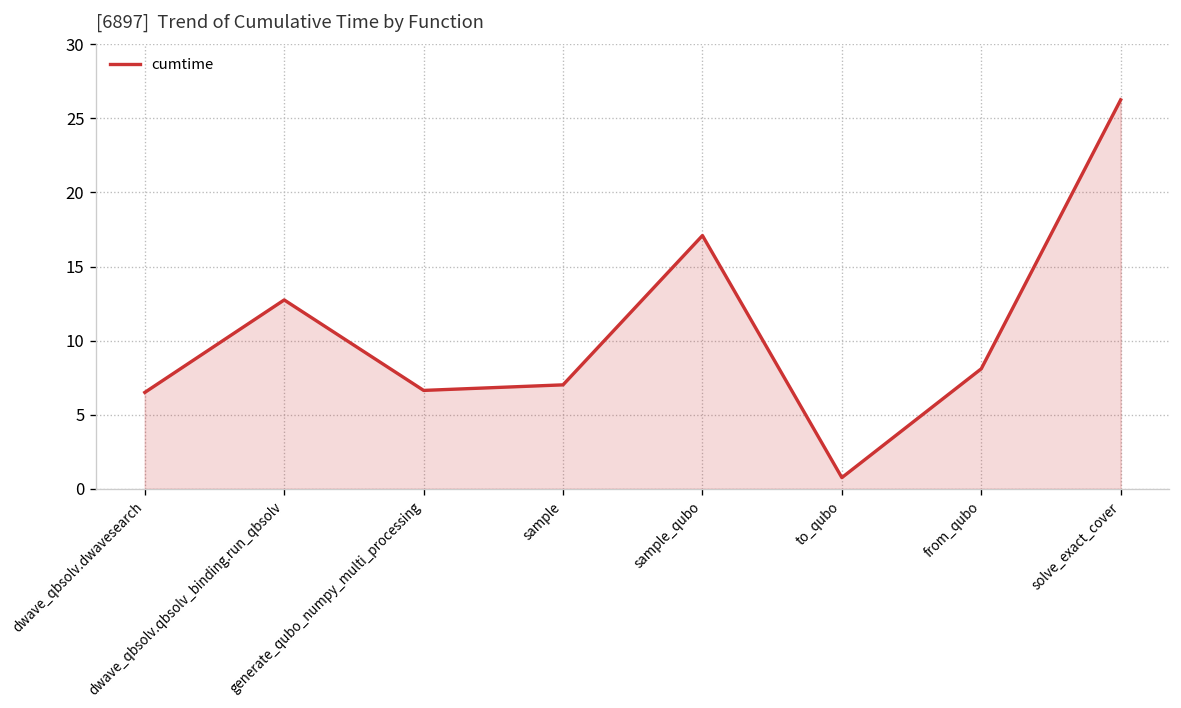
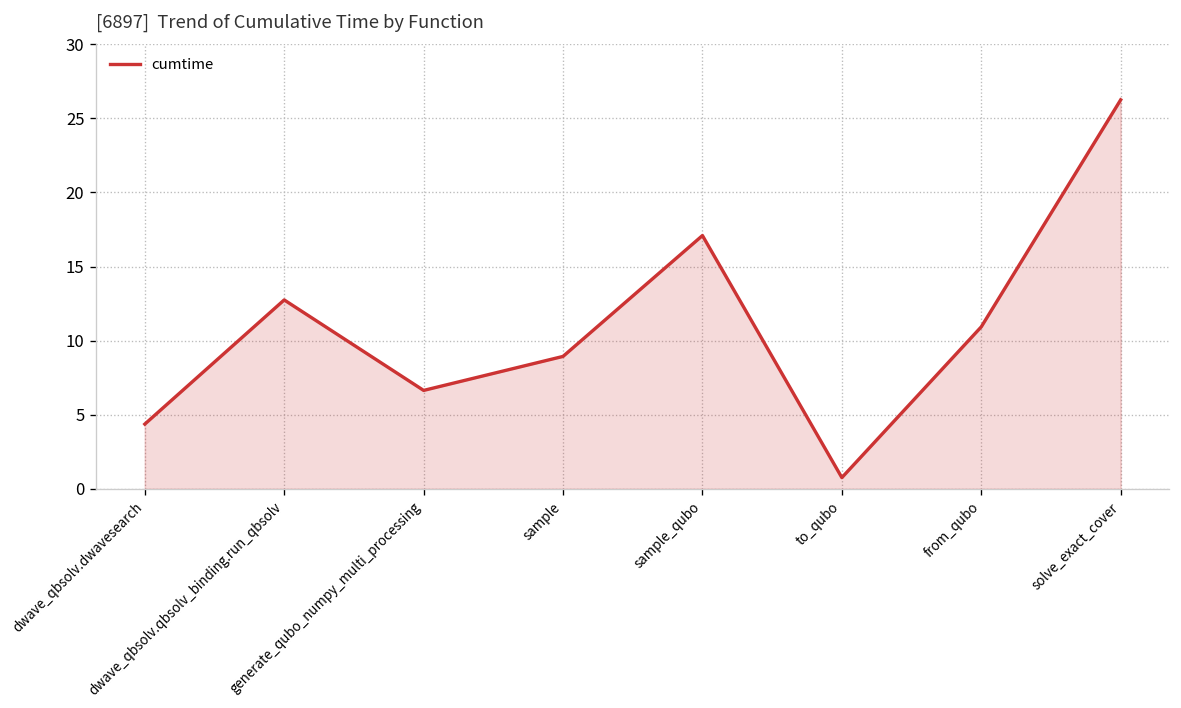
  {
-   "dwave_qbsolv.dwavesearch": 6.5,
+   "dwave_qbsolv.dwavesearch": 4.4,
    "dwave_qbsolv.qbsolv_binding.run_qbsolv": 12.7,
    "generate_qubo_numpy_multi_processing": 6.6,
-   "sample": 7.0,
+   "sample": 8.9,
    "sample_qubo": 17.1,
    "to_qubo": 0.8,
-   "from_qubo": 8.1,
+   "from_qubo": 10.9,
    "solve_exact_cover": 26.3
  }
